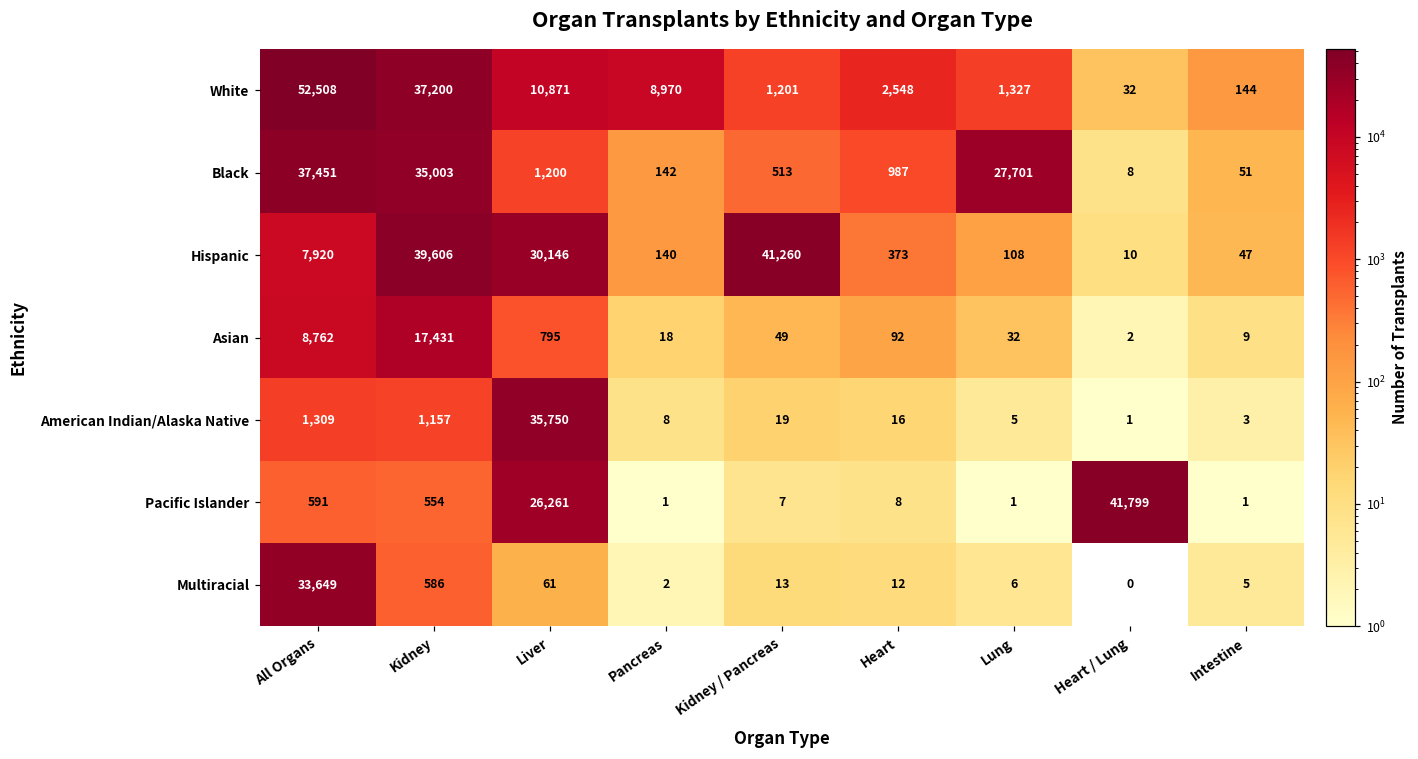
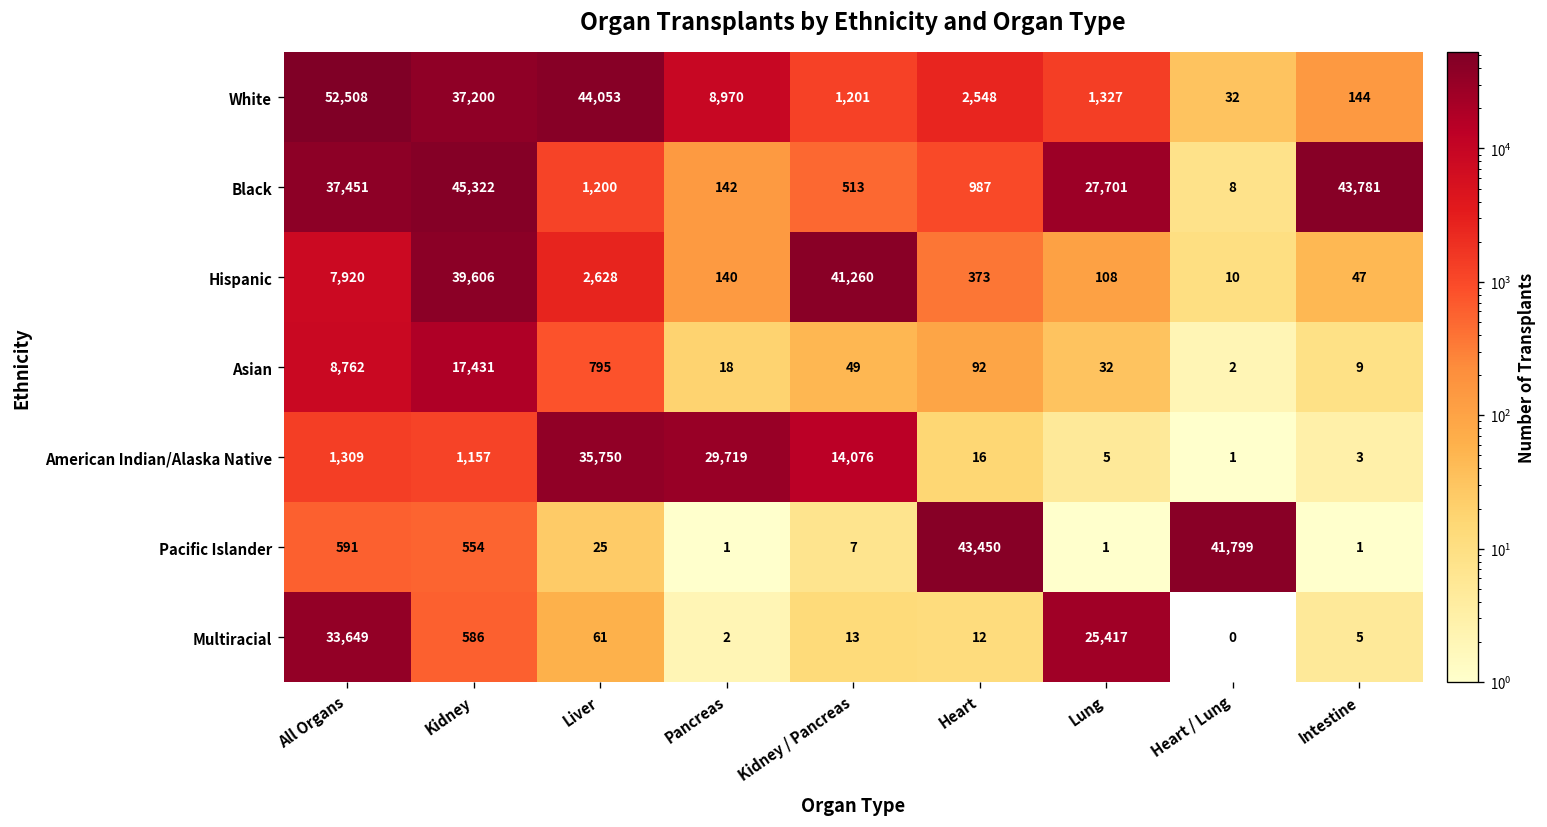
  {
    "White": {
      "All Organs": "52,508",
      "Kidney": "37,200",
-     "Liver": "10,871",
+     "Liver": "44,053",
      "Pancreas": "8,970",
      "Kidney / Pancreas": "1,201",
      "Heart": "2,548",
      "Lung": "1,327",
      "Heart / Lung": "32",
      "Intestine": "144"
    },
    "Black": {
      "All Organs": "37,451",
-     "Kidney": "35,003",
+     "Kidney": "45,322",
      "Liver": "1,200",
      "Pancreas": "142",
      "Kidney / Pancreas": "513",
      "Heart": "987",
      "Lung": "27,701",
      "Heart / Lung": "8",
-     "Intestine": "51"
+     "Intestine": "43,781"
    },
    "Hispanic": {
      "All Organs": "7,920",
      "Kidney": "39,606",
-     "Liver": "30,146",
+     "Liver": "2,628",
      "Pancreas": "140",
      "Kidney / Pancreas": "41,260",
      "Heart": "373",
      "Lung": "108",
      "Heart / Lung": "10",
      "Intestine": "47"
    },
    "Asian": {
      "All Organs": "8,762",
      "Kidney": "17,431",
      "Liver": "795",
      "Pancreas": "18",
      "Kidney / Pancreas": "49",
      "Heart": "92",
      "Lung": "32",
      "Heart / Lung": "2",
      "Intestine": "9"
    },
    "American Indian/Alaska Native": {
      "All Organs": "1,309",
      "Kidney": "1,157",
      "Liver": "35,750",
-     "Pancreas": "8",
-     "Kidney / Pancreas": "19",
+     "Pancreas": "29,719",
+     "Kidney / Pancreas": "14,076",
      "Heart": "16",
      "Lung": "5",
      "Heart / Lung": "1",
      "Intestine": "3"
    },
    "Pacific Islander": {
      "All Organs": "591",
      "Kidney": "554",
-     "Liver": "26,261",
+     "Liver": "25",
      "Pancreas": "1",
      "Kidney / Pancreas": "7",
-     "Heart": "8",
+     "Heart": "43,450",
      "Lung": "1",
      "Heart / Lung": "41,799",
      "Intestine": "1"
    },
    "Multiracial": {
      "All Organs": "33,649",
      "Kidney": "586",
      "Liver": "61",
      "Pancreas": "2",
      "Kidney / Pancreas": "13",
      "Heart": "12",
-     "Lung": "6",
+     "Lung": "25,417",
      "Heart / Lung": "0",
      "Intestine": "5"
    }
  }
